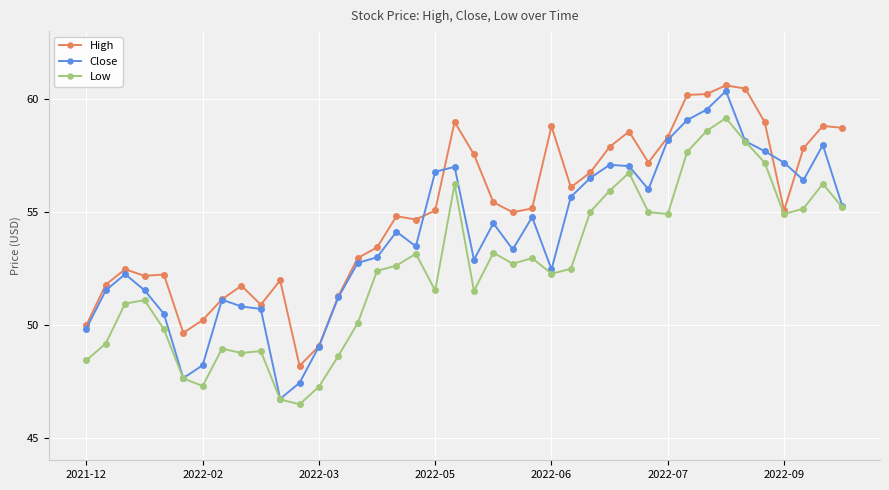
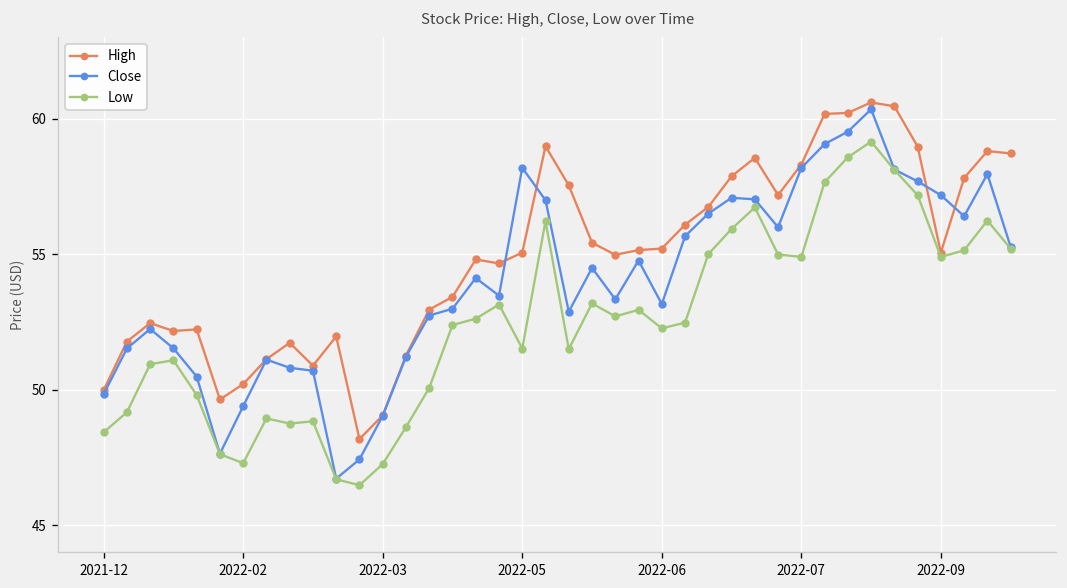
  {
    "High": {
      "2021-12": 50.0,
      "2022-02": 50.2,
      "2022-05": 55.1,
-     "2022-06": 58.8,
+     "2022-06": 55.2,
      "2022-07": 58.3,
      "2022-09": 55.1
    },
    "Close": {
      "2021-12": 49.8,
-     "2022-02": 48.2,
-     "2022-05": 56.8,
-     "2022-06": 52.4,
+     "2022-02": 49.4,
+     "2022-05": 58.2,
+     "2022-06": 53.2,
      "2022-07": 58.2,
      "2022-09": 57.2
    },
    "Low": {
      "2021-12": 48.4,
      "2022-02": 47.3,
      "2022-03": 47.3,
      "2022-05": 51.5,
      "2022-06": 52.3,
      "2022-07": 54.9,
      "2022-09": 54.9
    }
  }
